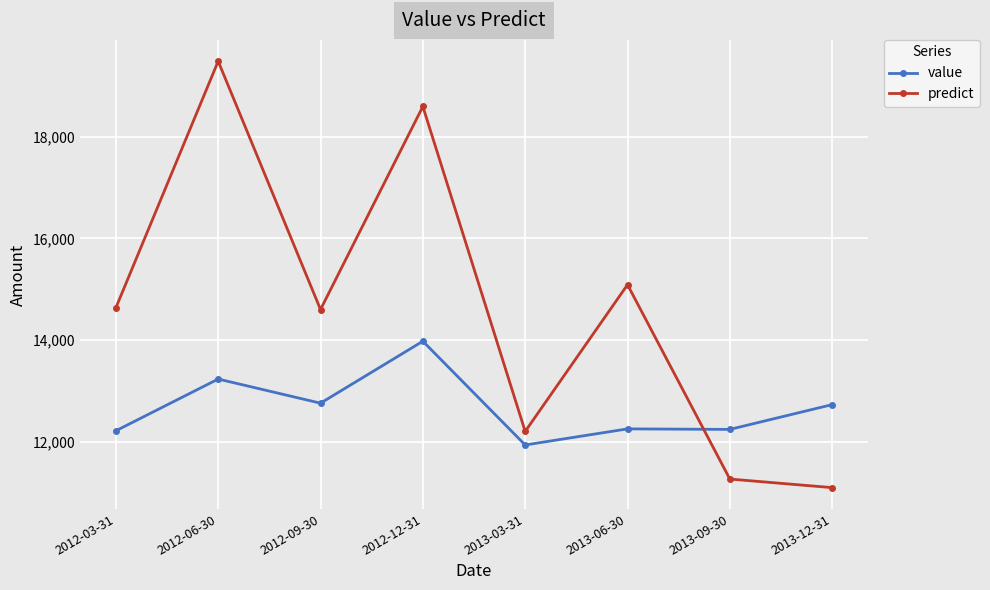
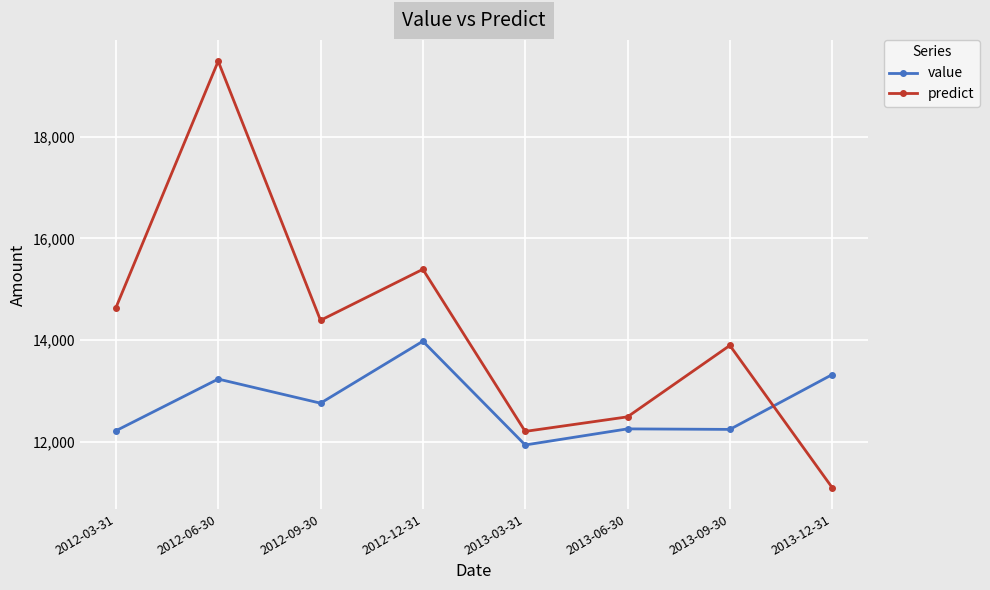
  {
    "value": {
      "2012-03-31": "12,200",
      "2012-06-30": "13,200",
      "2012-09-30": "12,800",
      "2012-12-31": "14,000",
      "2013-03-31": "11,900",
      "2013-06-30": "12,300",
      "2013-09-30": "12,200",
-     "2013-12-31": "12,700"
+     "2013-12-31": "13,300"
    },
    "predict": {
      "2012-03-31": "14,600",
      "2012-06-30": "19,500",
-     "2012-09-30": "14,600",
-     "2012-12-31": "18,600",
+     "2012-09-30": "14,400",
+     "2012-12-31": "15,400",
      "2013-03-31": "12,200",
-     "2013-06-30": "15,100",
-     "2013-09-30": "11,300",
+     "2013-06-30": "12,500",
+     "2013-09-30": "13,900",
      "2013-12-31": "11,100"
    }
  }
